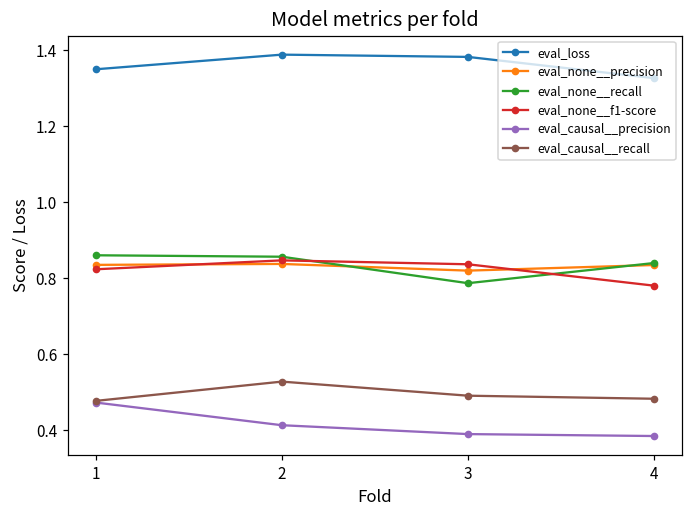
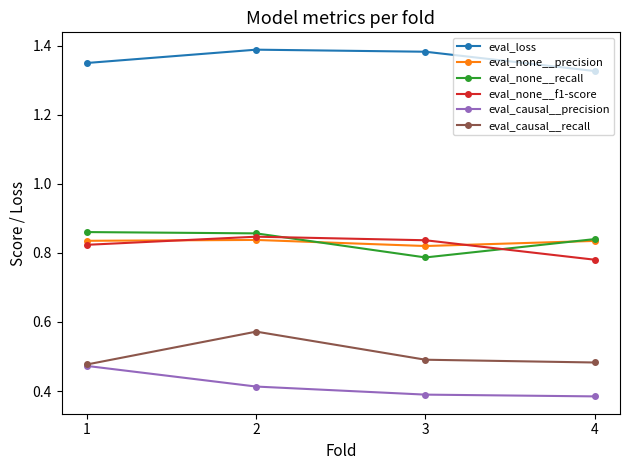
  {
    "eval_loss": {
      "1": 1.35,
      "2": 1.39,
      "3": 1.38
    },
    "eval_none__precision": {
      "1": 0.83,
      "2": 0.84,
      "3": 0.82
    },
    "eval_none__recall": {
      "1": 0.86,
      "2": 0.86,
      "3": 0.79
    },
    "eval_none__f1-score": {
      "1": 0.82,
      "2": 0.85,
      "3": 0.84,
      "4": 0.78
    },
    "eval_causal__precision": {
      "2": 0.41,
      "3": 0.39,
      "4": 0.38
    },
    "eval_causal__recall": {
-     "2": 0.53,
+     "2": 0.57,
      "3": 0.49,
      "4": 0.48
    }
  }
